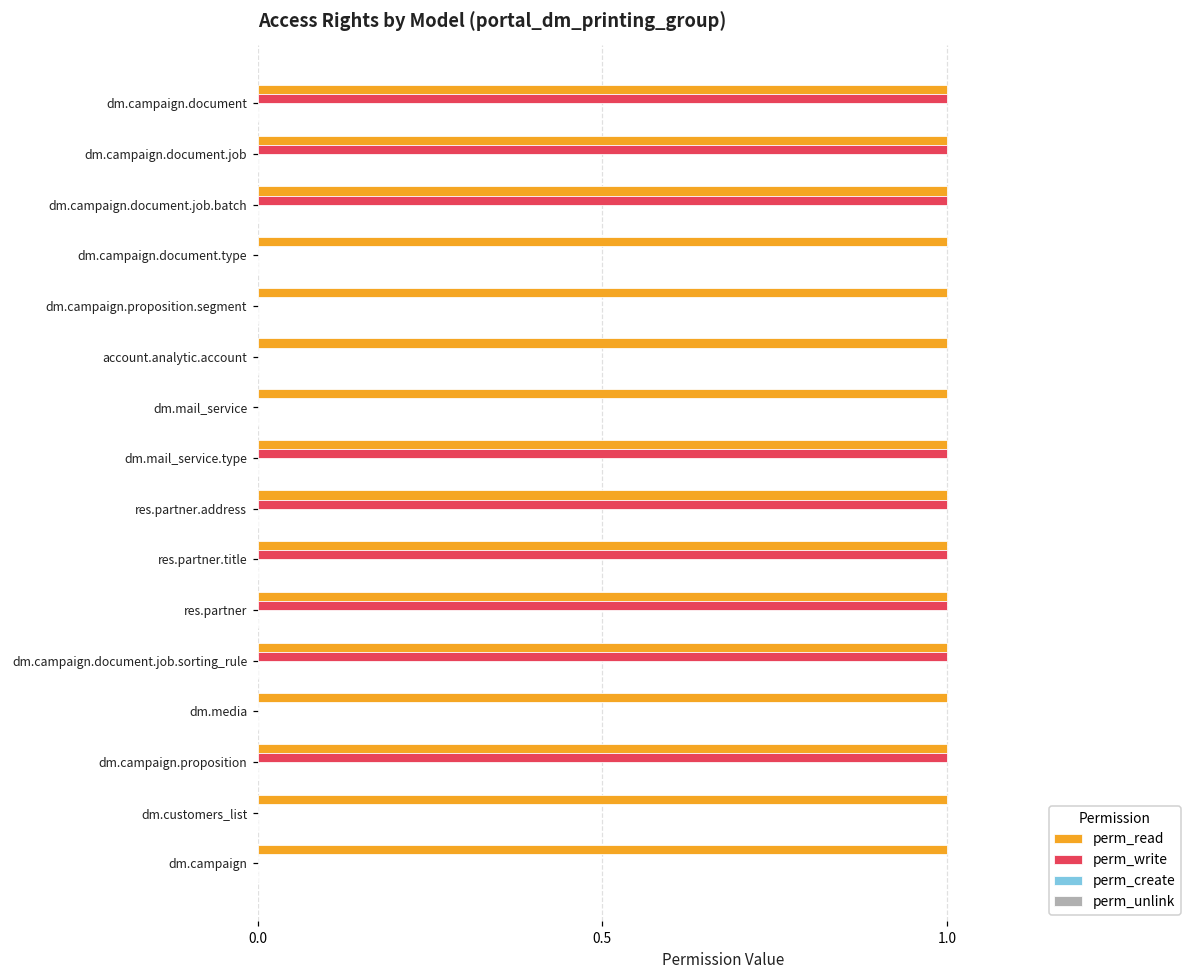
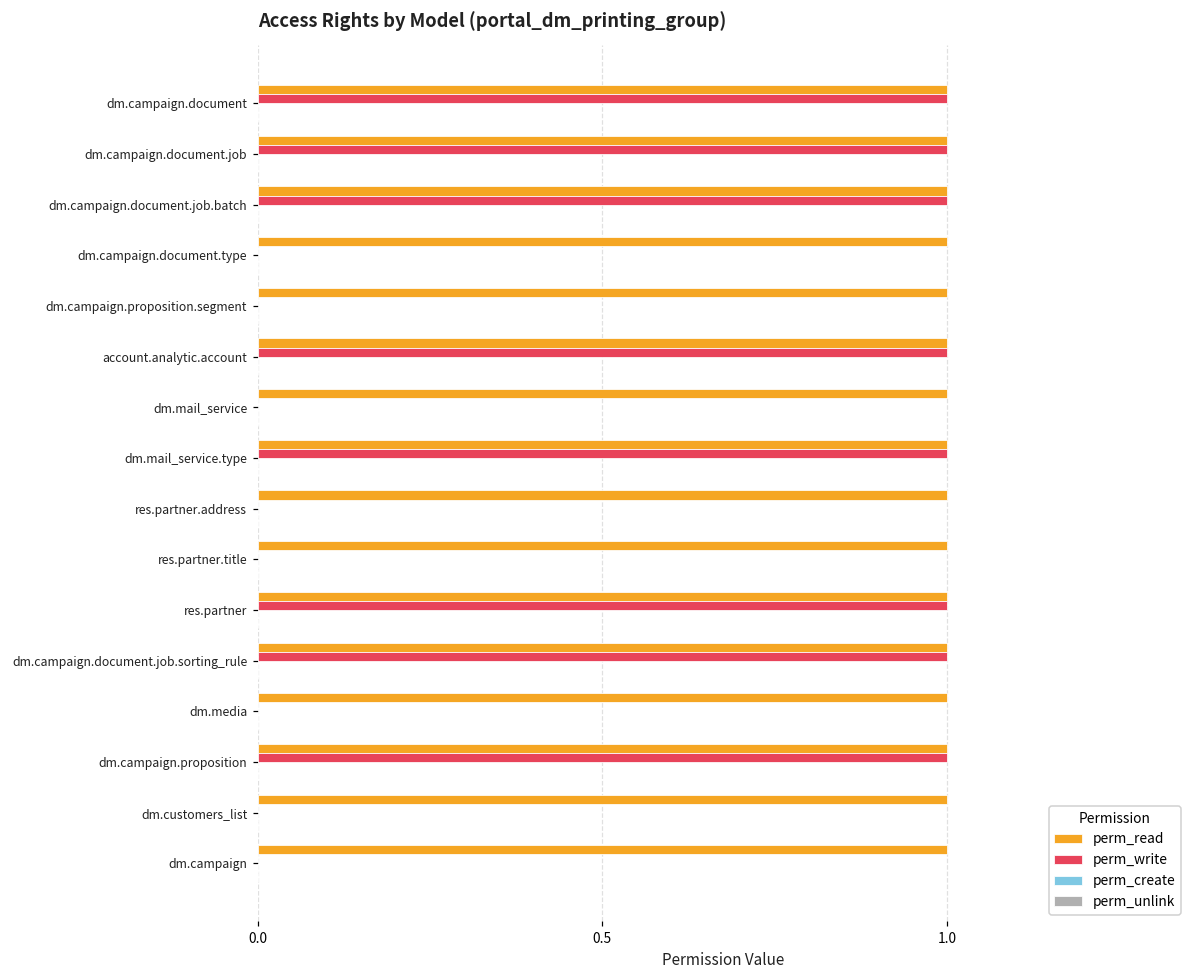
  {
    "perm_read": {
      "dm.campaign.document": 1,
      "dm.campaign.document.job": 1,
      "dm.campaign.document.job.batch": 1,
      "dm.campaign.document.type": 1,
      "dm.campaign.proposition.segment": 1,
      "account.analytic.account": 1,
      "dm.mail_service": 1,
      "dm.mail_service.type": 1,
      "res.partner.address": 1,
      "res.partner.title": 1,
      "res.partner": 1,
      "dm.campaign.document.job.sorting_rule": 1,
      "dm.media": 1,
      "dm.campaign.proposition": 1,
      "dm.customers_list": 1,
      "dm.campaign": 1
    },
    "perm_write": {
      "dm.campaign.document": 1,
      "dm.campaign.document.job": 1,
      "dm.campaign.document.job.batch": 1,
      "dm.campaign.document.type": 0,
      "dm.campaign.proposition.segment": 0,
-     "account.analytic.account": 0,
+     "account.analytic.account": 1,
      "dm.mail_service": 0,
      "dm.mail_service.type": 1,
-     "res.partner.address": 1,
-     "res.partner.title": 1,
+     "res.partner.address": 0,
+     "res.partner.title": 0,
      "res.partner": 1,
      "dm.campaign.document.job.sorting_rule": 1,
      "dm.media": 0,
      "dm.campaign.proposition": 1,
      "dm.customers_list": 0,
      "dm.campaign": 0
    },
    "perm_create": {
      "dm.campaign.document": 0,
      "dm.campaign.document.job": 0,
      "dm.campaign.document.job.batch": 0,
      "dm.campaign.document.type": 0,
      "dm.campaign.proposition.segment": 0,
      "account.analytic.account": 0,
      "dm.mail_service": 0,
      "dm.mail_service.type": 0,
      "res.partner.address": 0,
      "res.partner.title": 0,
      "res.partner": 0,
      "dm.campaign.document.job.sorting_rule": 0,
      "dm.media": 0,
      "dm.campaign.proposition": 0,
      "dm.customers_list": 0,
      "dm.campaign": 0
    },
    "perm_unlink": {
      "dm.campaign.document": 0,
      "dm.campaign.document.job": 0,
      "dm.campaign.document.job.batch": 0,
      "dm.campaign.document.type": 0,
      "dm.campaign.proposition.segment": 0,
      "account.analytic.account": 0,
      "dm.mail_service": 0,
      "dm.mail_service.type": 0,
      "res.partner.address": 0,
      "res.partner.title": 0,
      "res.partner": 0,
      "dm.campaign.document.job.sorting_rule": 0,
      "dm.media": 0,
      "dm.campaign.proposition": 0,
      "dm.customers_list": 0,
      "dm.campaign": 0
    }
  }
